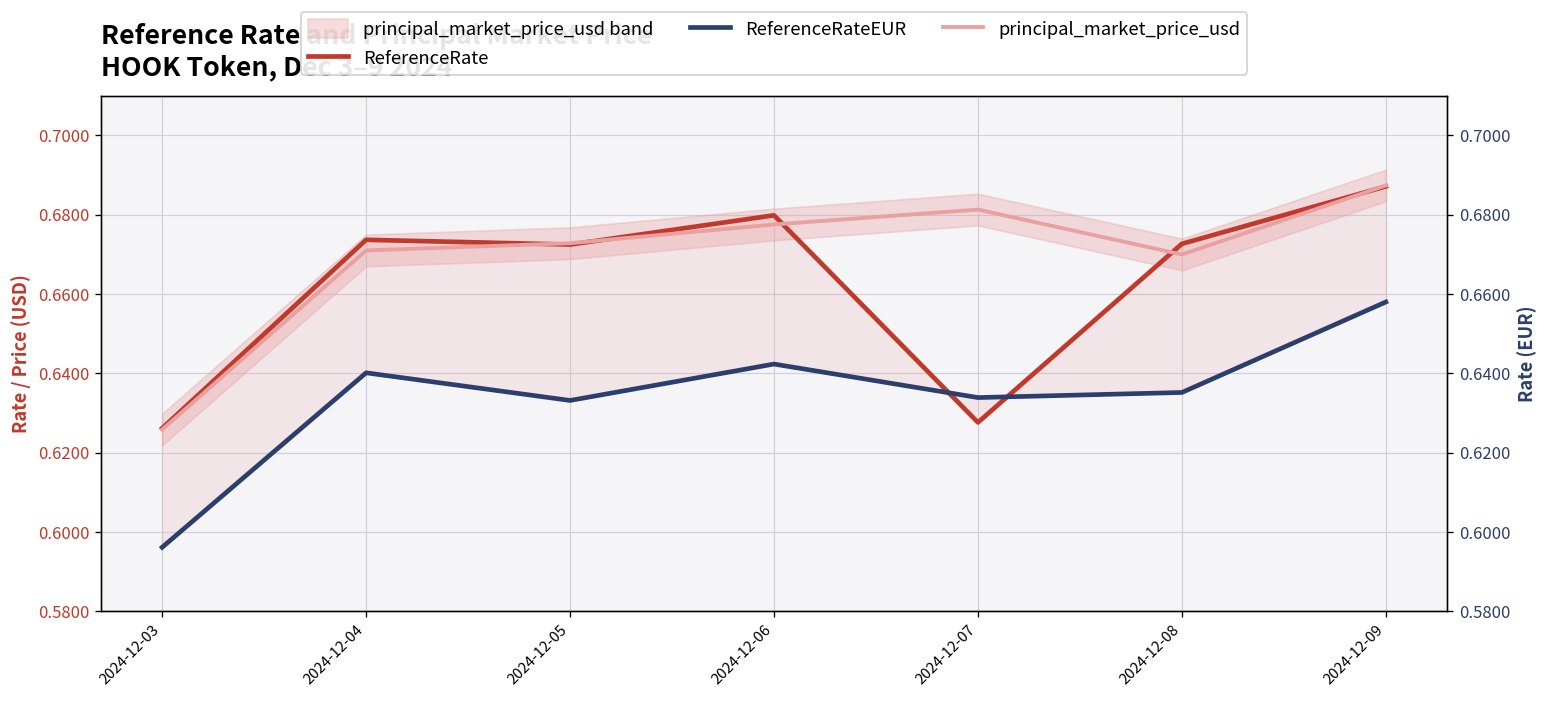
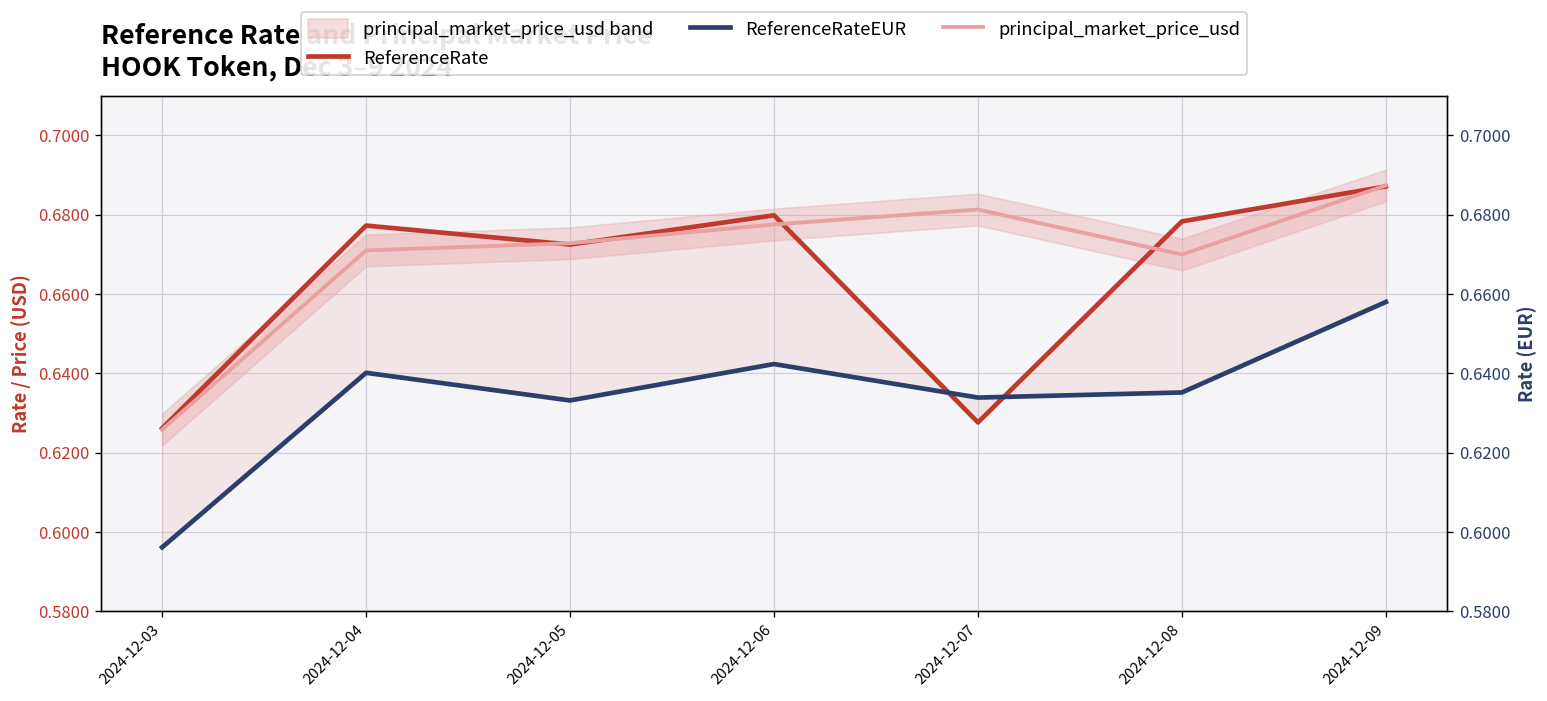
  {
    "ReferenceRate": {
-     "2024-12-04": 0.674,
+     "2024-12-04": 0.677,
      "2024-12-07": 0.628,
-     "2024-12-08": 0.673
+     "2024-12-08": 0.678
    },
    "ReferenceRateEUR": {
      "2024-12-03": 0.596,
      "2024-12-04": 0.640,
      "2024-12-05": 0.633,
      "2024-12-06": 0.642,
      "2024-12-08": 0.635,
      "2024-12-09": 0.658
    }
  }
